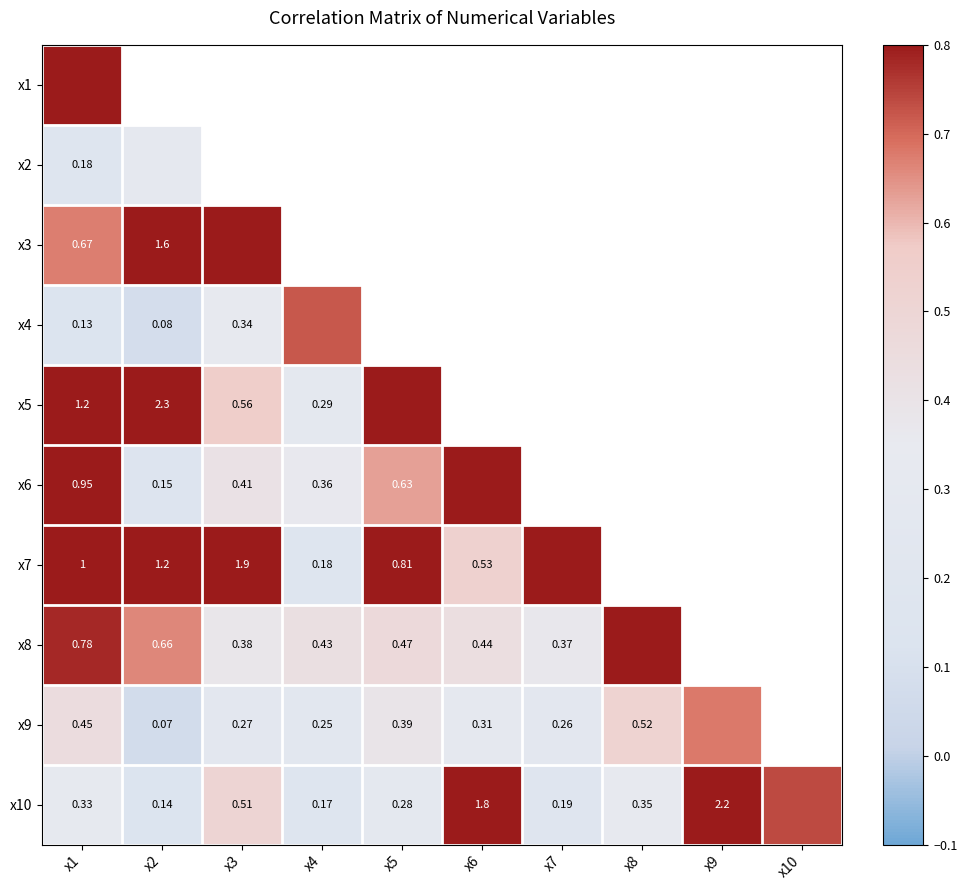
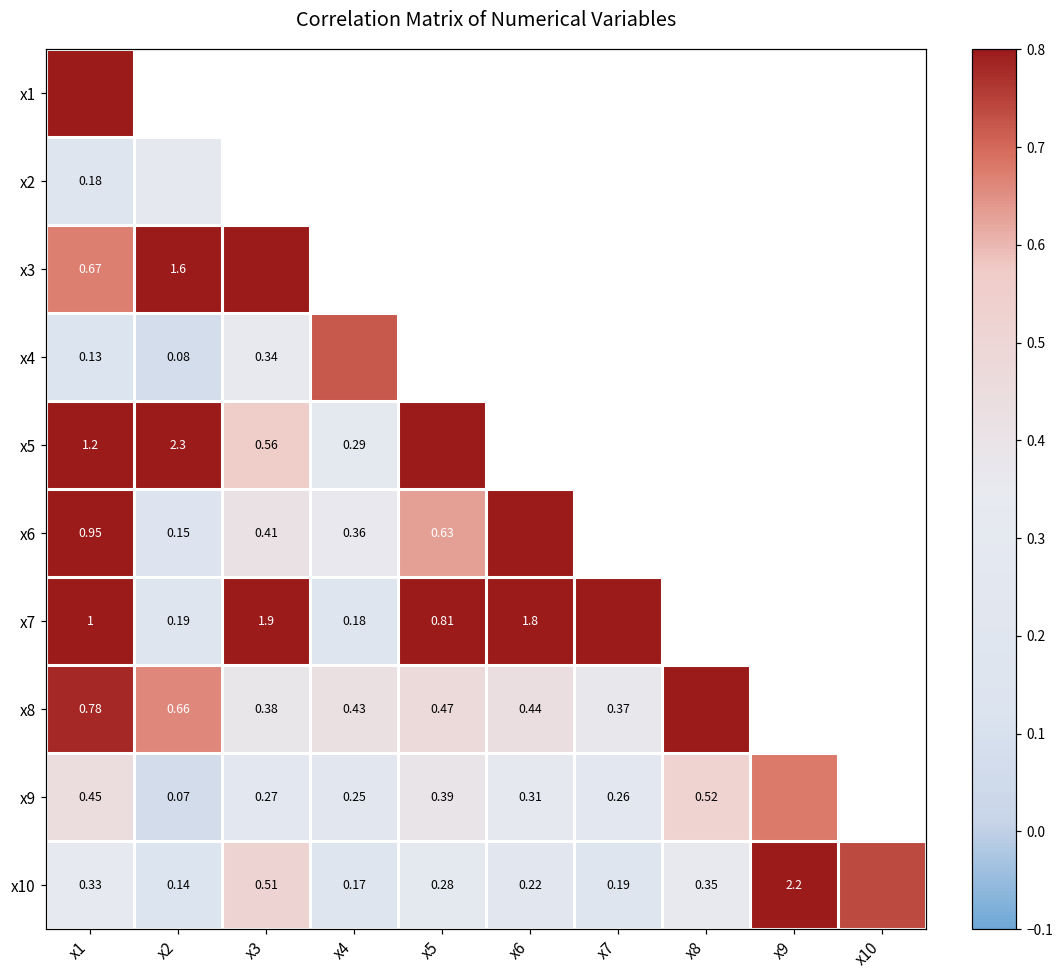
  {
    "x2": {
      "x1": 0.18
    },
    "x3": {
      "x1": 0.67,
      "x2": 1.6
    },
    "x4": {
      "x1": 0.13,
      "x2": 0.08,
      "x3": 0.34
    },
    "x5": {
      "x1": 1.2,
      "x2": 2.3,
      "x3": 0.56,
      "x4": 0.29
    },
    "x6": {
      "x1": 0.95,
      "x2": 0.15,
      "x3": 0.41,
      "x4": 0.36,
      "x5": 0.63
    },
    "x7": {
      "x1": 1,
-     "x2": 1.2,
+     "x2": 0.19,
      "x3": 1.9,
      "x4": 0.18,
      "x5": 0.81,
-     "x6": 0.53
+     "x6": 1.8
    },
    "x8": {
      "x1": 0.78,
      "x2": 0.66,
      "x3": 0.38,
      "x4": 0.43,
      "x5": 0.47,
      "x6": 0.44,
      "x7": 0.37
    },
    "x9": {
      "x1": 0.45,
      "x2": 0.07,
      "x3": 0.27,
      "x4": 0.25,
      "x5": 0.39,
      "x6": 0.31,
      "x7": 0.26,
      "x8": 0.52
    },
    "x10": {
      "x1": 0.33,
      "x2": 0.14,
      "x3": 0.51,
      "x4": 0.17,
      "x5": 0.28,
-     "x6": 1.8,
+     "x6": 0.22,
      "x7": 0.19,
      "x8": 0.35,
      "x9": 2.2
    }
  }
